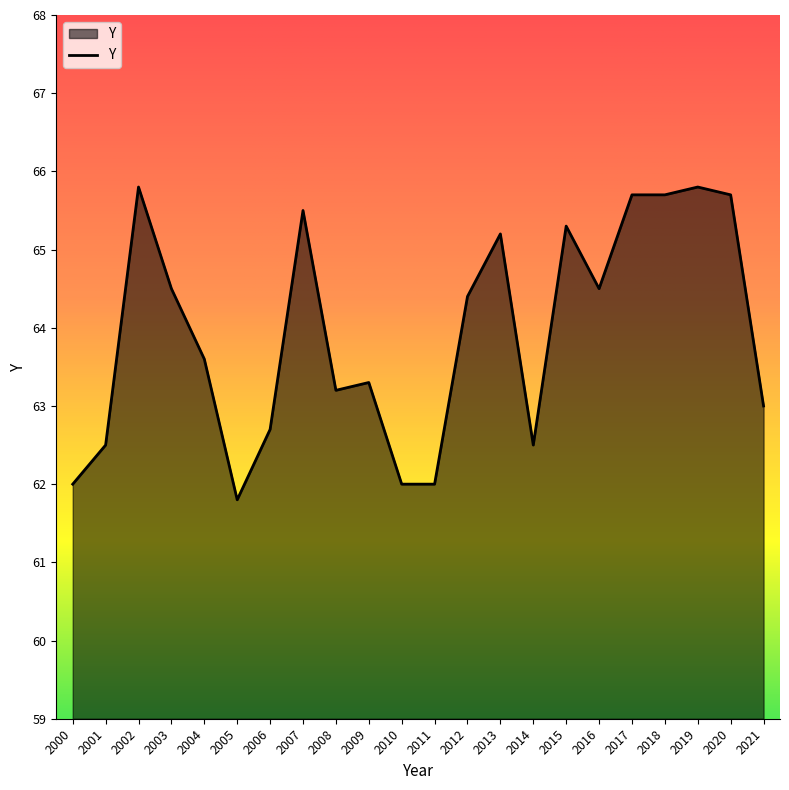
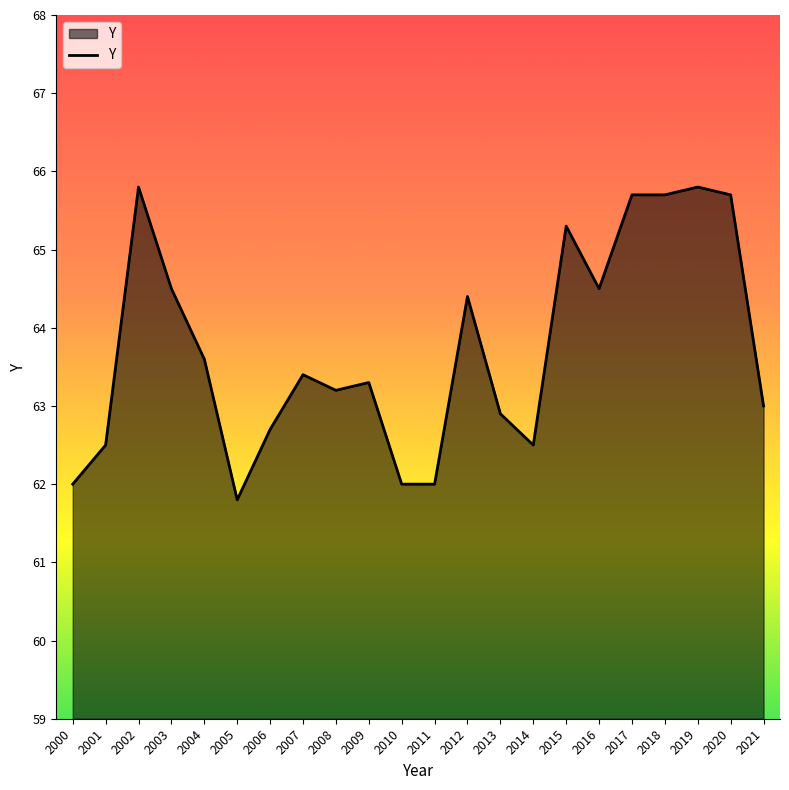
  {
    "2000": 62.0,
    "2001": 62.5,
    "2002": 65.8,
    "2003": 64.5,
    "2004": 63.6,
    "2005": 61.8,
    "2006": 62.7,
-   "2007": 65.5,
+   "2007": 63.4,
    "2008": 63.2,
    "2009": 63.3,
    "2010": 62.0,
    "2011": 62.0,
    "2012": 64.4,
-   "2013": 65.2,
+   "2013": 62.9,
    "2014": 62.5,
    "2015": 65.3,
    "2016": 64.5,
    "2017": 65.7,
    "2018": 65.7,
    "2019": 65.8,
    "2020": 65.7,
    "2021": 63.0
  }
